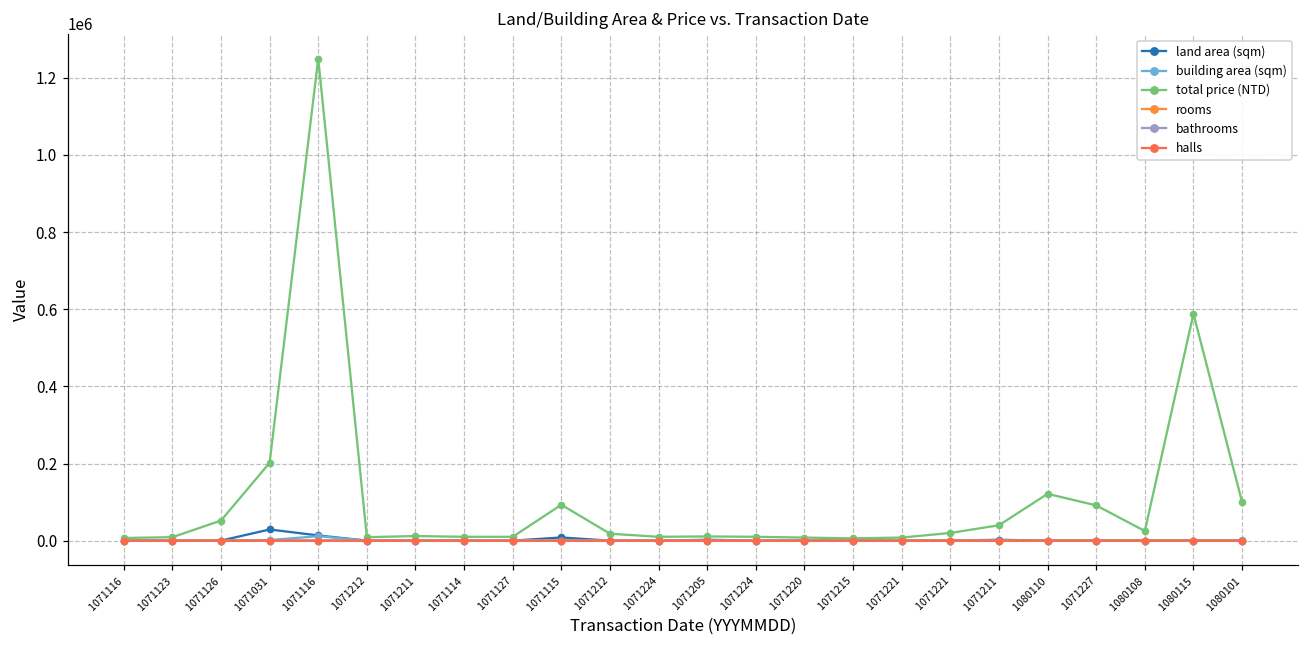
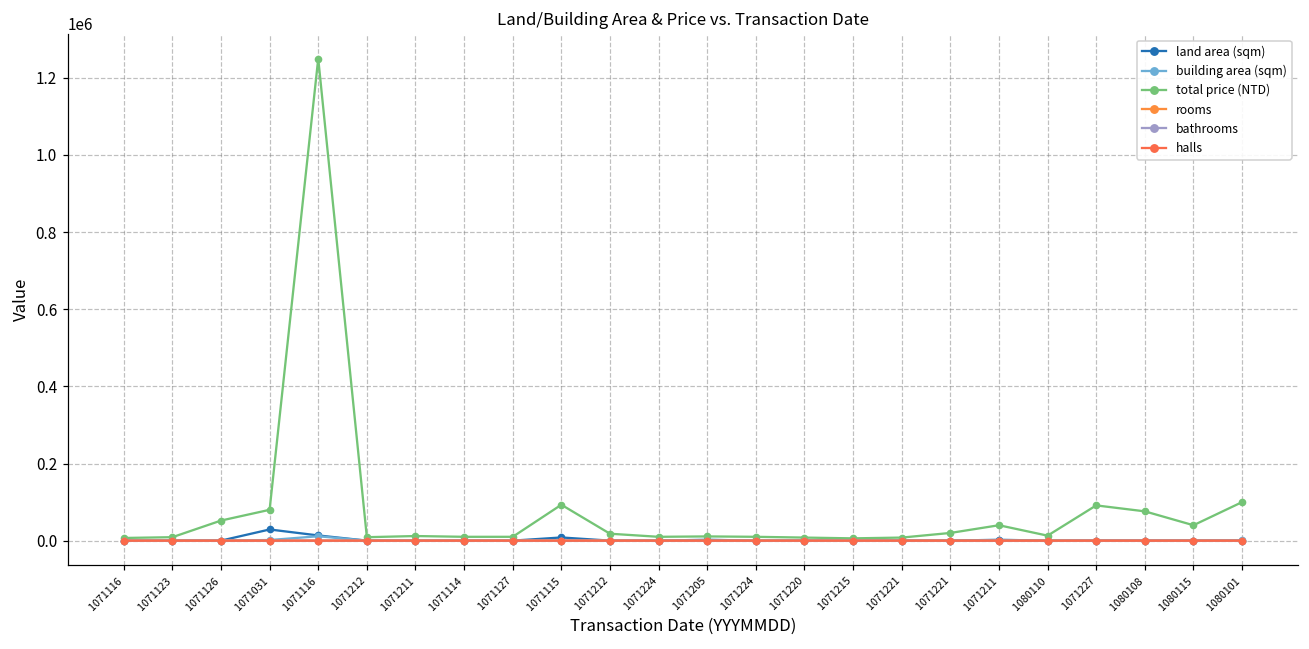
  {
    "land area (sqm)": {
      "1071031": 30000,
      "1071115": 10000
    },
    "total price (NTD)": {
      "1071123": 10000,
      "1071126": 50000,
-     "1071031": 200000,
+     "1071031": 80000,
      "1071114": 10000,
      "1071127": 10000,
      "1071115": 90000,
      "1071205": 10000,
      "1071220": 10000,
-     "1080110": 120000,
+     "1080110": 10000,
      "1071227": 90000,
-     "1080108": 30000,
-     "1080115": 590000,
+     "1080108": 80000,
+     "1080115": 40000,
      "1080101": 100000
    }
  }
